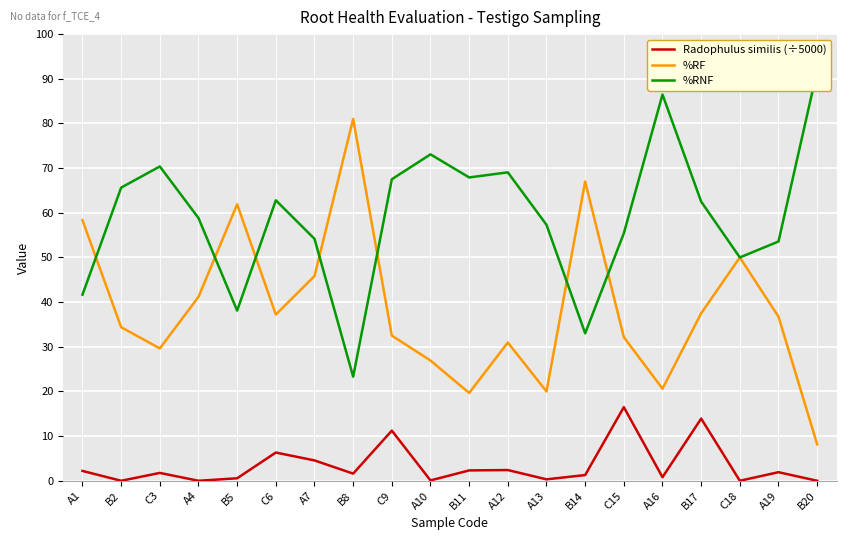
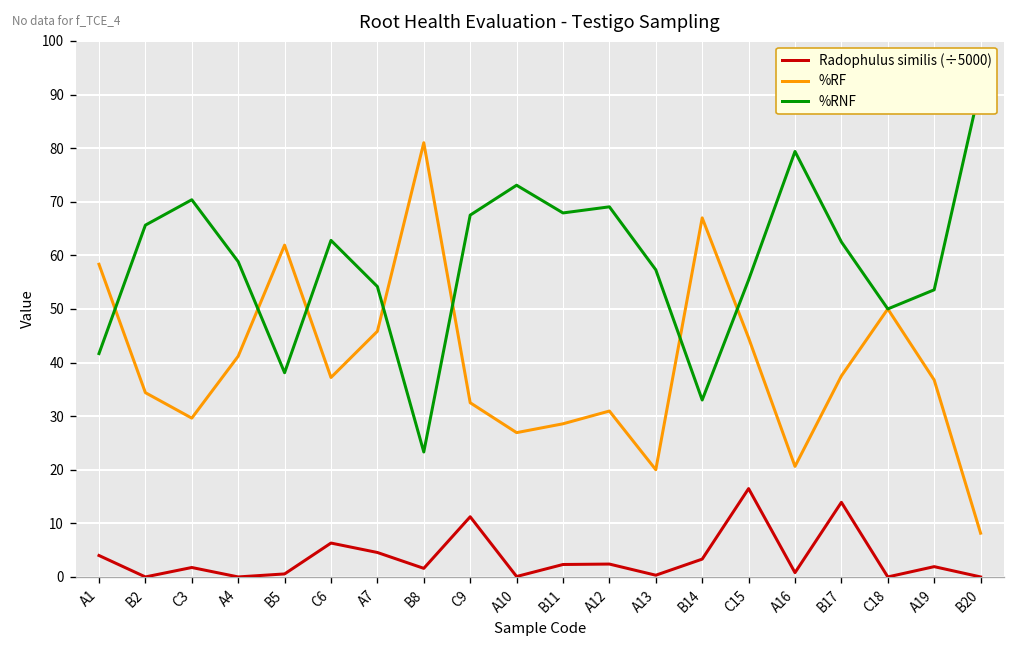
  {
    "Radophulus similis (÷5000)": {
-     "A1": 2,
+     "A1": 4,
      "B2": 0,
      "C3": 2,
      "A4": 0,
      "B5": 1,
      "C6": 6,
      "A7": 5,
      "B8": 2,
      "C9": 11,
      "A10": 0,
      "B11": 2,
      "A12": 2,
      "A13": 0,
-     "B14": 1,
+     "B14": 3,
      "C15": 16,
      "A16": 1,
      "B17": 14,
      "C18": 0,
      "A19": 2,
      "B20": 0
    },
    "%RF": {
      "A1": 58,
      "B2": 34,
      "C3": 30,
      "A4": 41,
      "B5": 62,
      "C6": 37,
      "A7": 46,
      "B8": 81,
      "C9": 33,
      "A10": 27,
-     "B11": 20,
+     "B11": 29,
      "A12": 31,
      "A13": 20,
      "B14": 67,
-     "C15": 32,
+     "C15": 45,
      "A16": 21,
      "B17": 38,
      "A19": 37,
      "B20": 8
    },
    "%RNF": {
      "A1": 42,
      "B2": 66,
      "C3": 70,
      "A4": 59,
      "B5": 38,
      "C6": 63,
      "A7": 54,
      "B8": 23,
      "C9": 68,
      "A10": 73,
      "B11": 68,
      "A12": 69,
      "A13": 57,
      "B14": 33,
      "C15": 55,
-     "A16": 86,
+     "A16": 79,
      "B17": 63,
      "A19": 54
    }
  }
